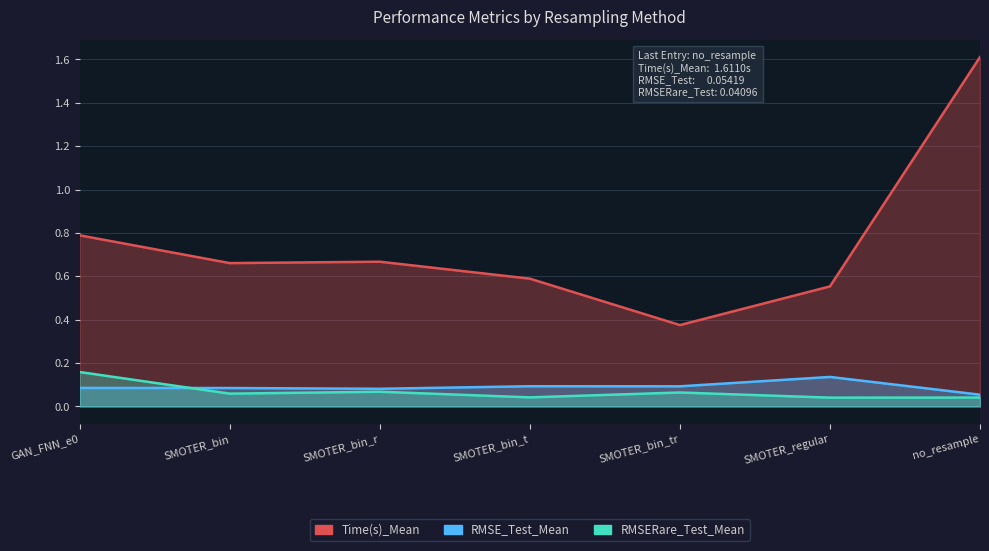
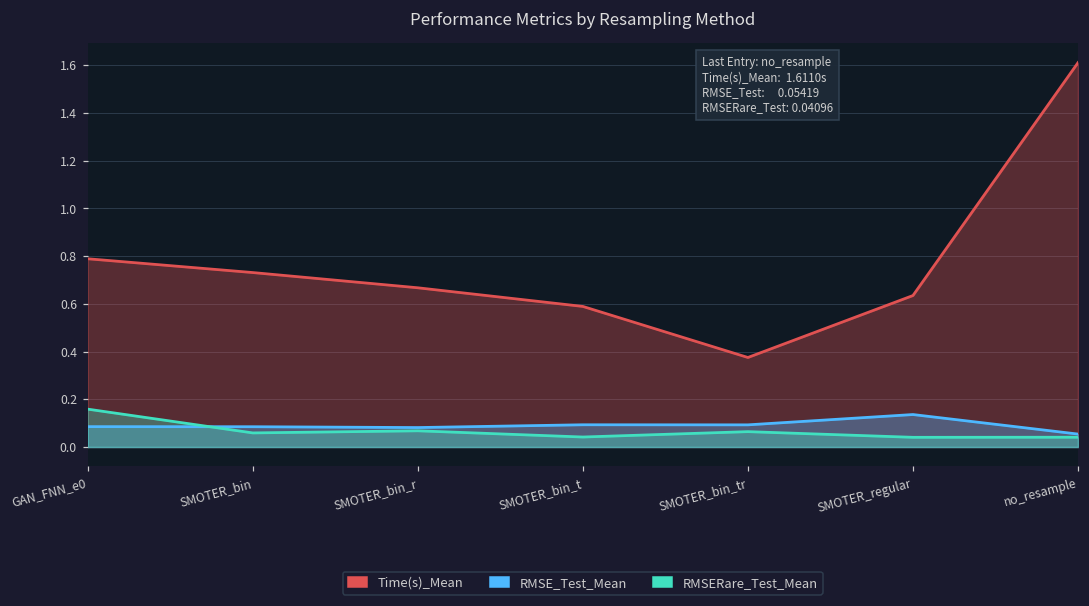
  {
    "Time(s)_Mean": {
      "GAN_FNN_e0": 0.79,
-     "SMOTER_bin": 0.66,
+     "SMOTER_bin": 0.73,
      "SMOTER_bin_r": 0.67,
      "SMOTER_bin_t": 0.59,
      "SMOTER_bin_tr": 0.38,
-     "SMOTER_regular": 0.55,
+     "SMOTER_regular": 0.63,
      "no_resample": 1.61
    }
  }
